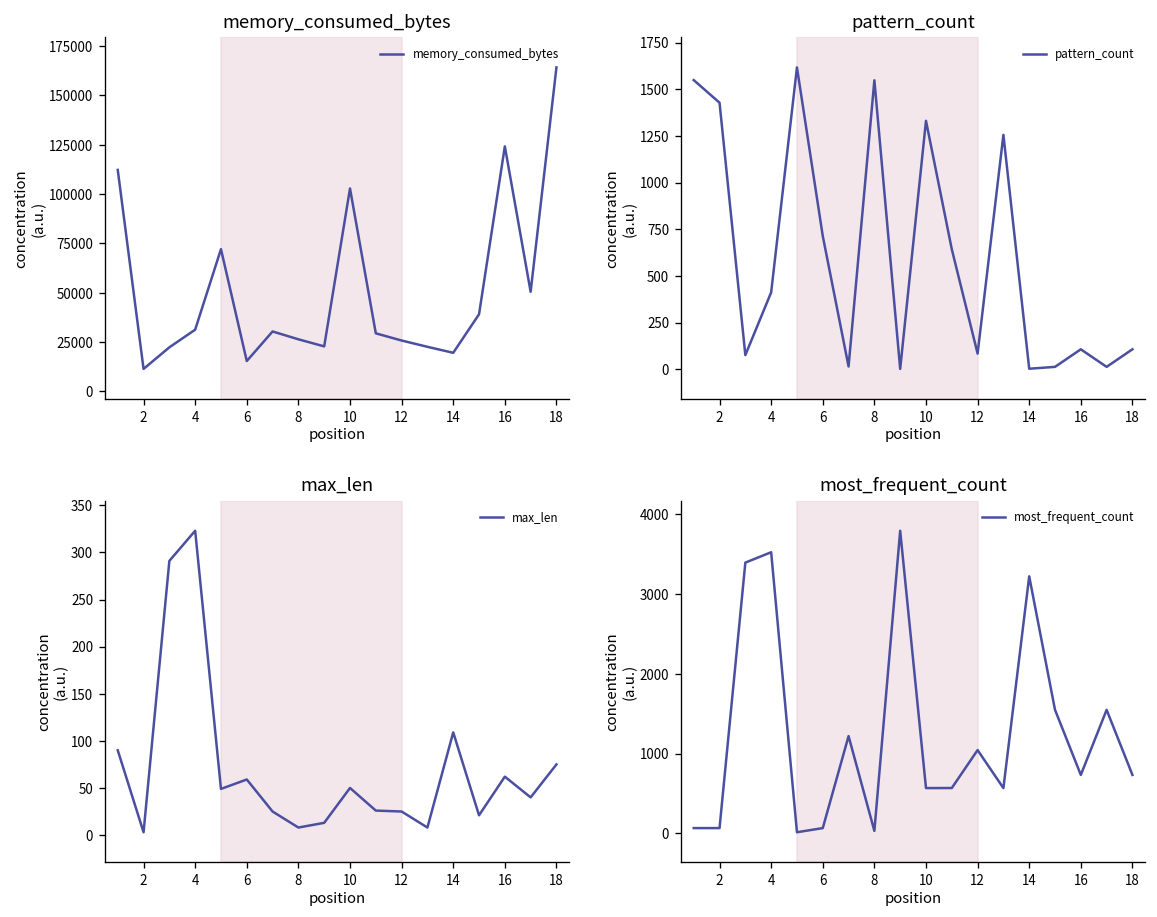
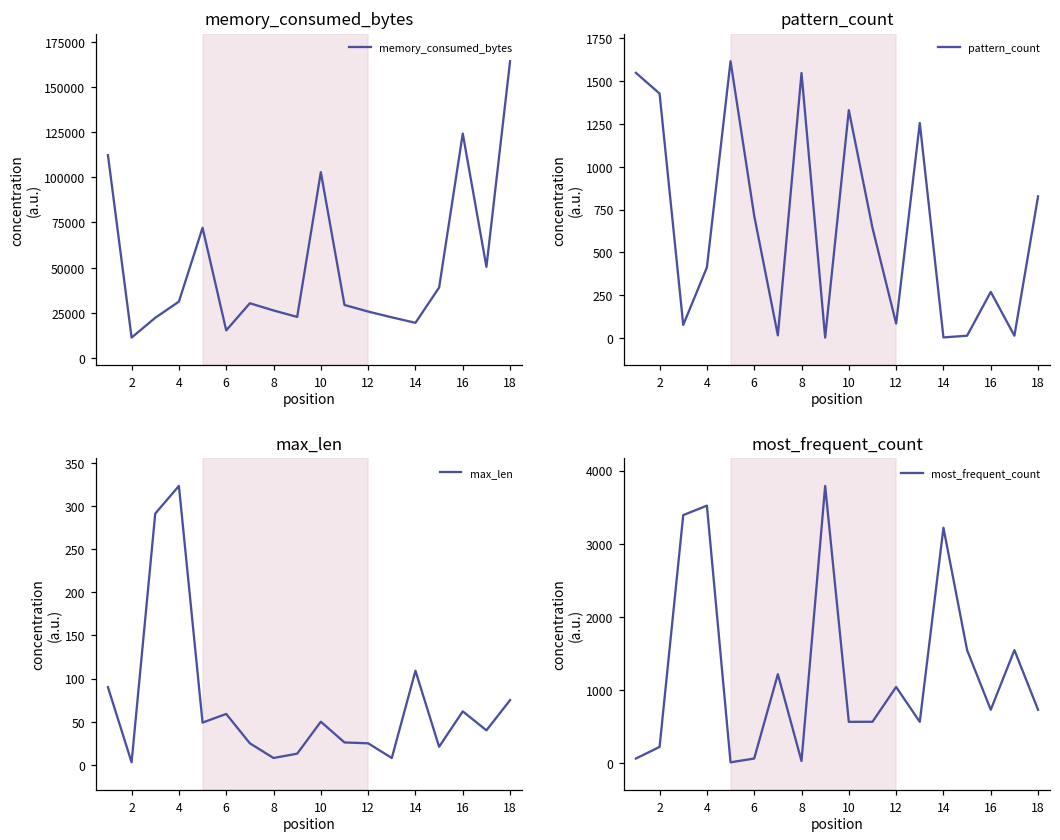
  {
    "memory_consumed_bytes": {
      "2": 11000,
      "4": 31000,
      "6": 15000,
      "8": 26000,
      "10": 103000,
      "12": 26000,
      "14": 20000,
      "16": 124000,
      "18": 164000
    },
    "pattern_count": {
      "2": 1430,
      "4": 410,
      "6": 710,
      "8": 1550,
      "10": 1330,
      "12": 80,
      "14": 0,
-     "16": 110,
-     "18": 110
+     "16": 270,
+     "18": 830
    },
    "max_len": {
      "2": 0,
      "4": 320,
      "6": 60,
      "8": 10,
      "10": 50,
      "12": 30,
      "14": 110,
      "16": 60,
      "18": 80
    },
    "most_frequent_count": {
-     "2": 100,
+     "2": 200,
      "4": 3500,
      "6": 100,
      "8": 0,
      "10": 600,
      "12": 1000,
      "14": 3200,
      "16": 700,
      "18": 700
    }
  }
